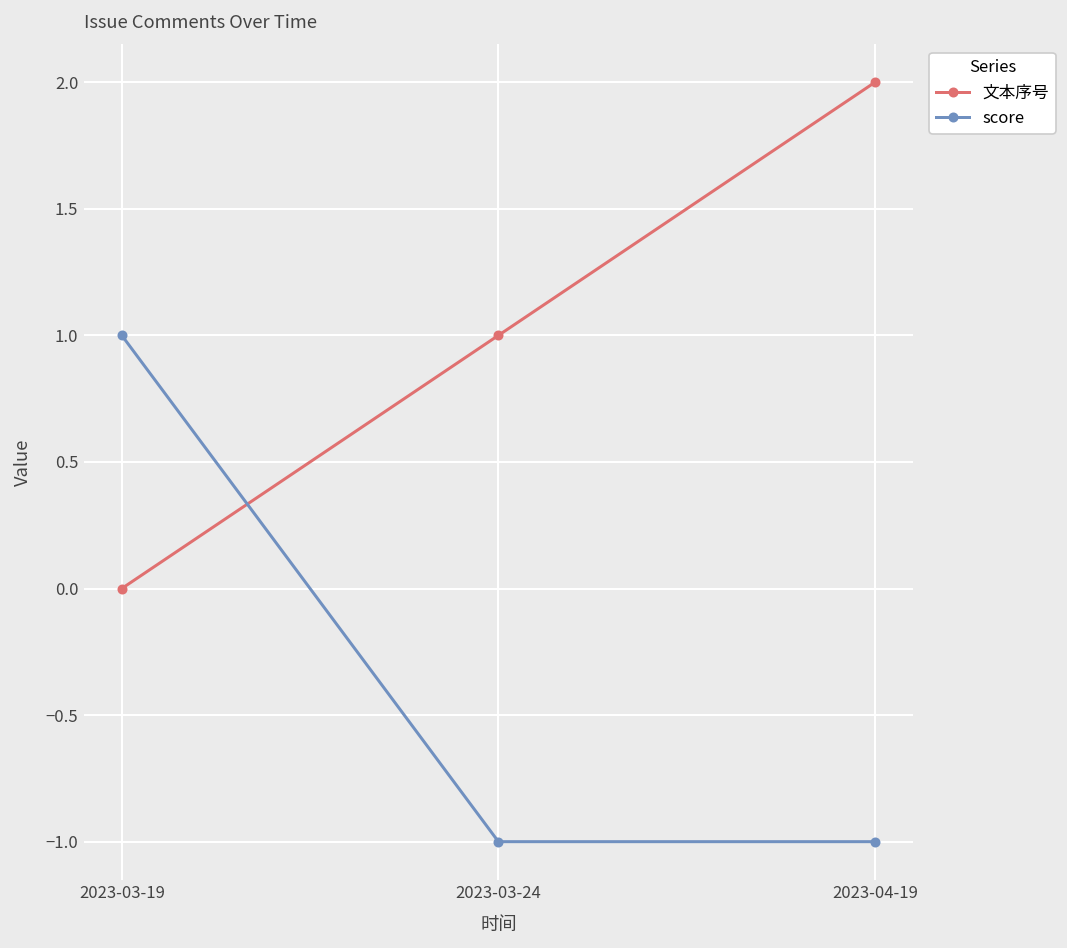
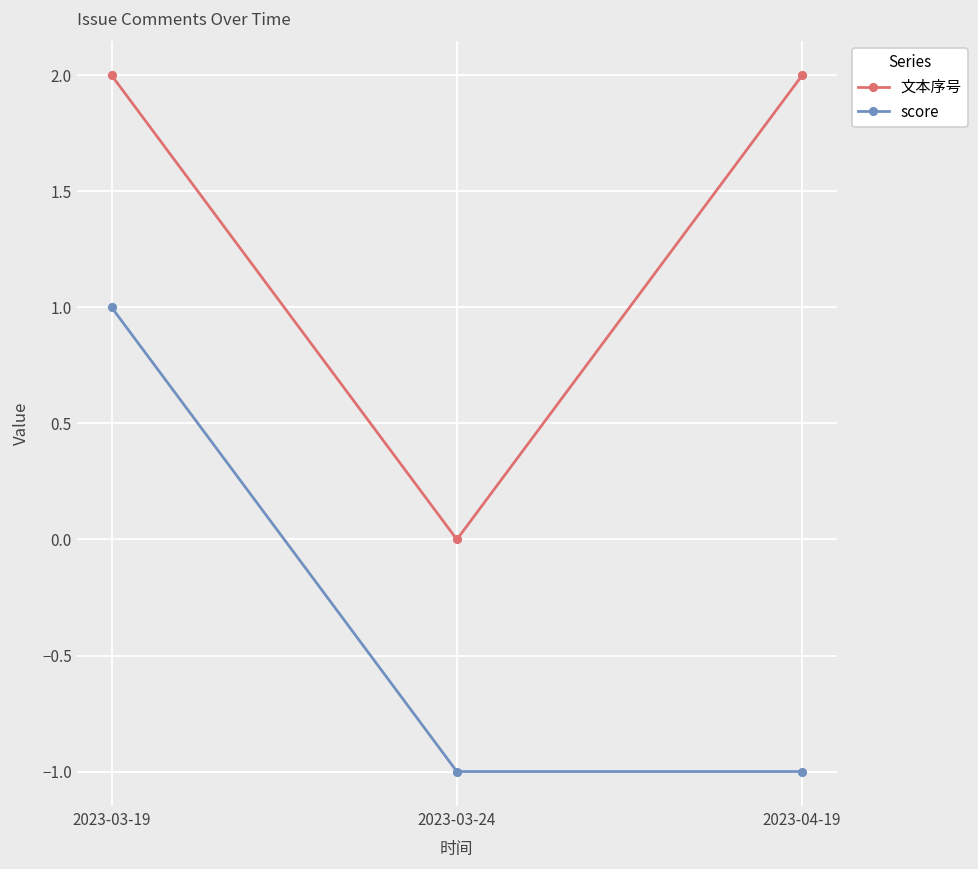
  {
    "文本序号": {
-     "2023-03-19": 0,
-     "2023-03-24": 1,
+     "2023-03-19": 2,
+     "2023-03-24": 0,
      "2023-04-19": 2
    },
    "score": {
      "2023-03-19": 1,
      "2023-03-24": -1,
      "2023-04-19": -1
    }
  }
